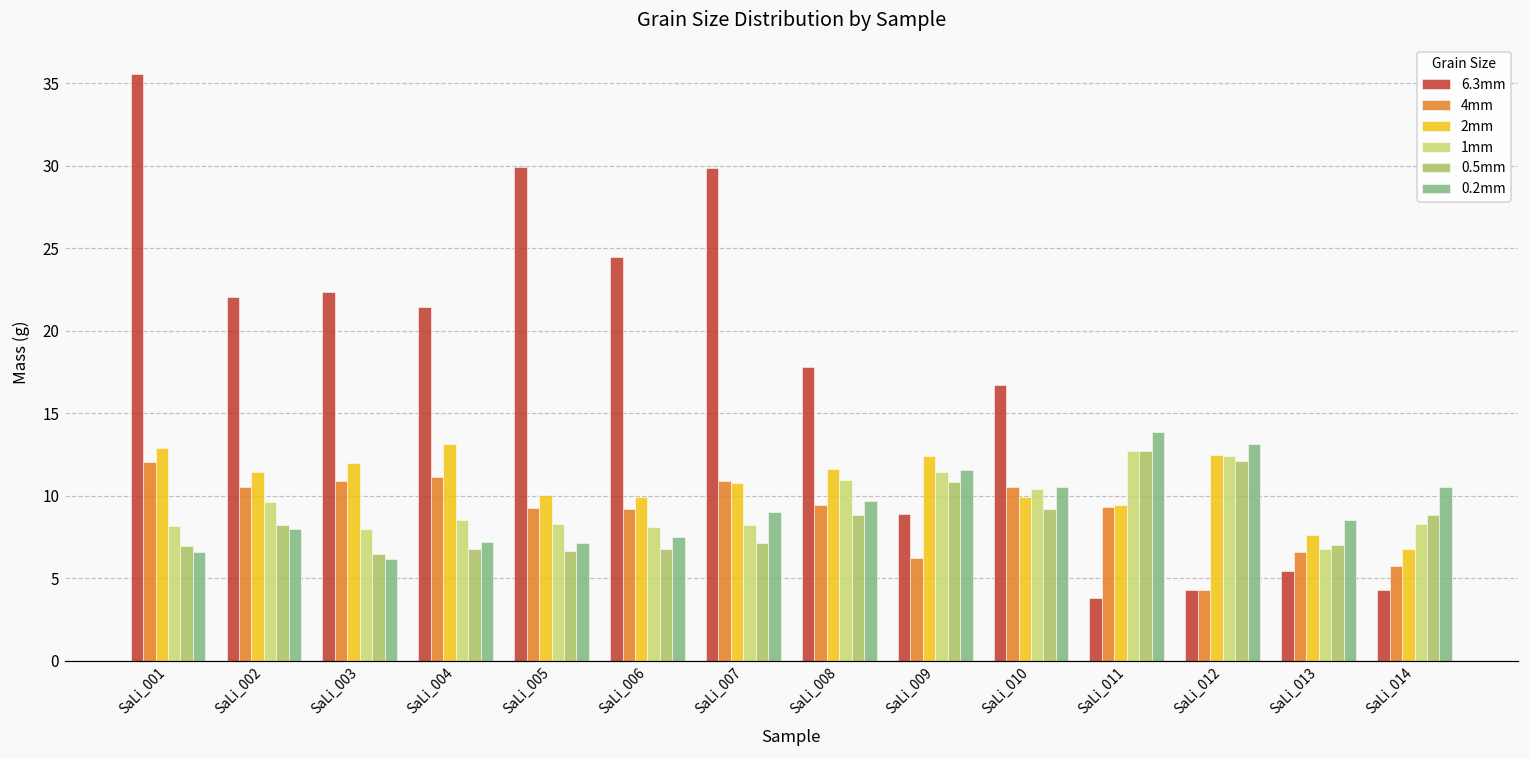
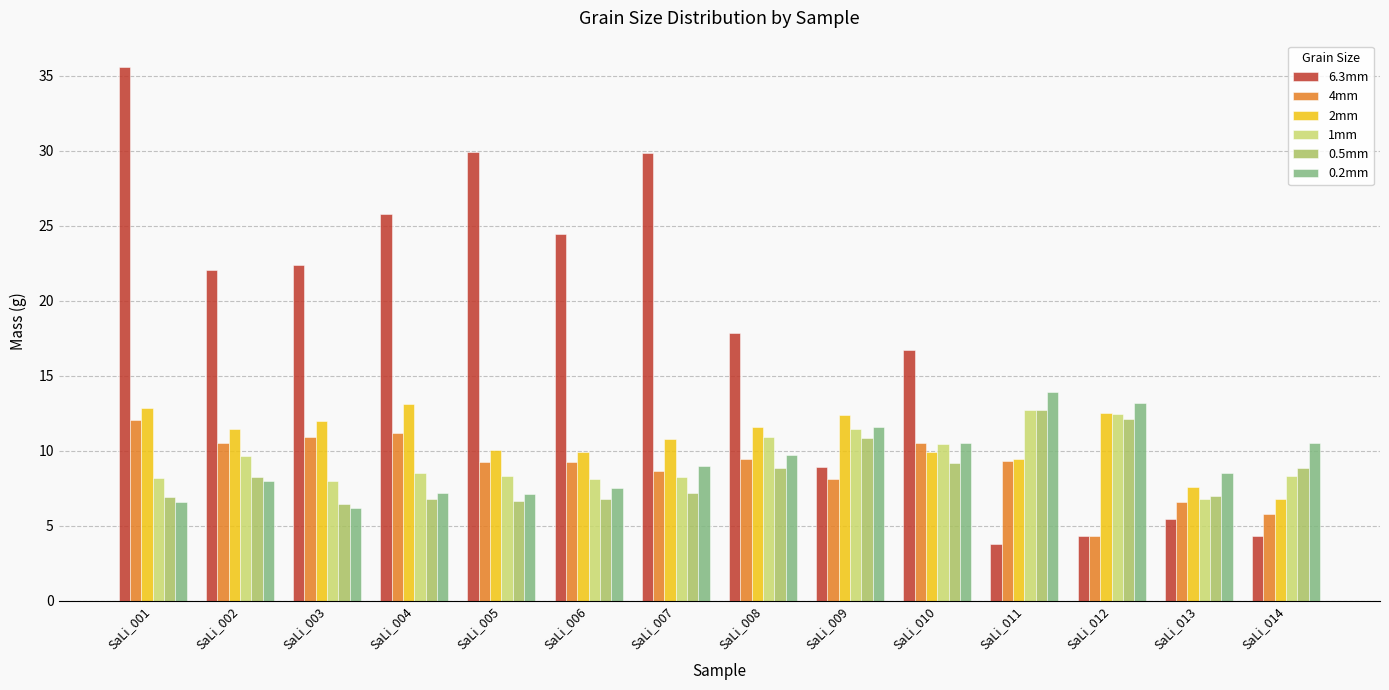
  {
    "6.3mm": {
      "SaLi_001": 35.6,
      "SaLi_002": 22.0,
      "SaLi_003": 22.4,
-     "SaLi_004": 21.5,
+     "SaLi_004": 25.8,
      "SaLi_005": 29.9,
      "SaLi_006": 24.5,
      "SaLi_007": 29.8,
      "SaLi_008": 17.8,
      "SaLi_009": 8.9,
      "SaLi_010": 16.7,
      "SaLi_011": 3.8,
      "SaLi_012": 4.3,
      "SaLi_013": 5.5,
      "SaLi_014": 4.3
    },
    "4mm": {
      "SaLi_001": 12.1,
      "SaLi_002": 10.5,
      "SaLi_003": 10.9,
      "SaLi_004": 11.1,
      "SaLi_005": 9.3,
      "SaLi_006": 9.2,
-     "SaLi_007": 10.9,
+     "SaLi_007": 8.7,
      "SaLi_008": 9.4,
-     "SaLi_009": 6.2,
+     "SaLi_009": 8.1,
      "SaLi_010": 10.5,
      "SaLi_011": 9.3,
      "SaLi_012": 4.3,
      "SaLi_013": 6.6,
      "SaLi_014": 5.8
    },
    "2mm": {
      "SaLi_001": 12.9,
      "SaLi_002": 11.4,
      "SaLi_003": 12.0,
      "SaLi_004": 13.1,
      "SaLi_005": 10.0,
      "SaLi_006": 9.9,
      "SaLi_007": 10.8,
      "SaLi_008": 11.6,
      "SaLi_009": 12.4,
      "SaLi_010": 9.9,
      "SaLi_011": 9.4,
      "SaLi_012": 12.5,
      "SaLi_013": 7.6,
      "SaLi_014": 6.8
    }
  }
